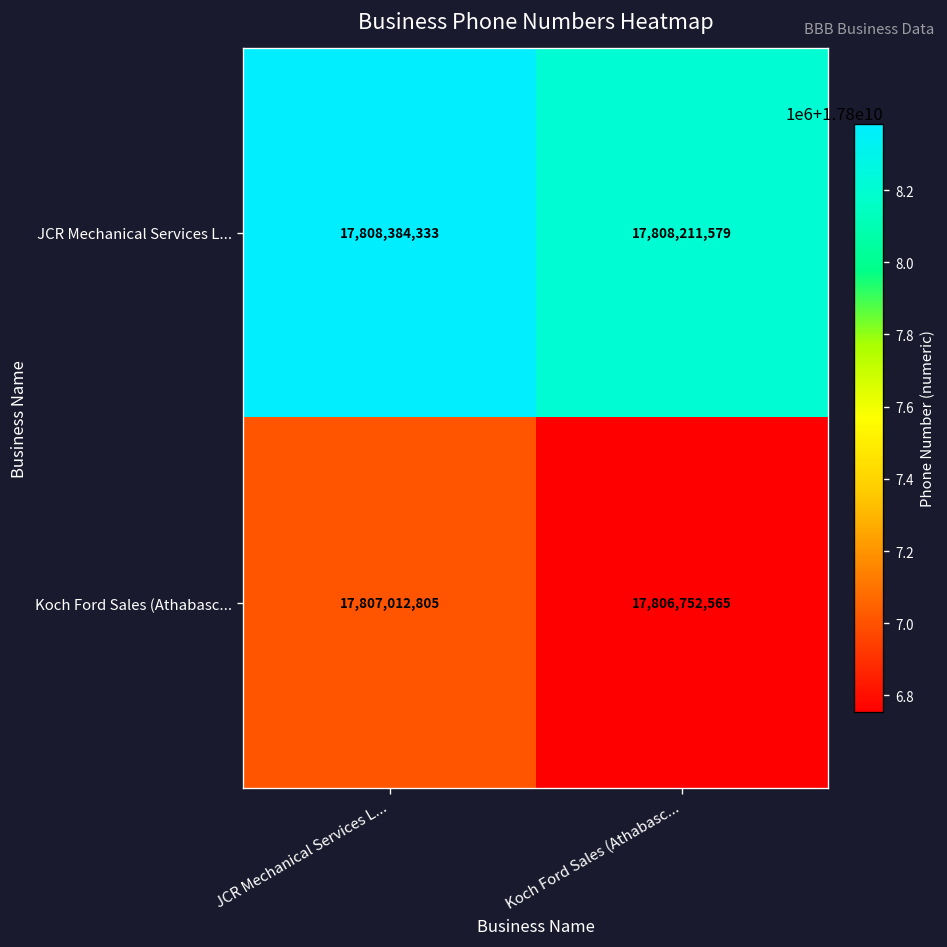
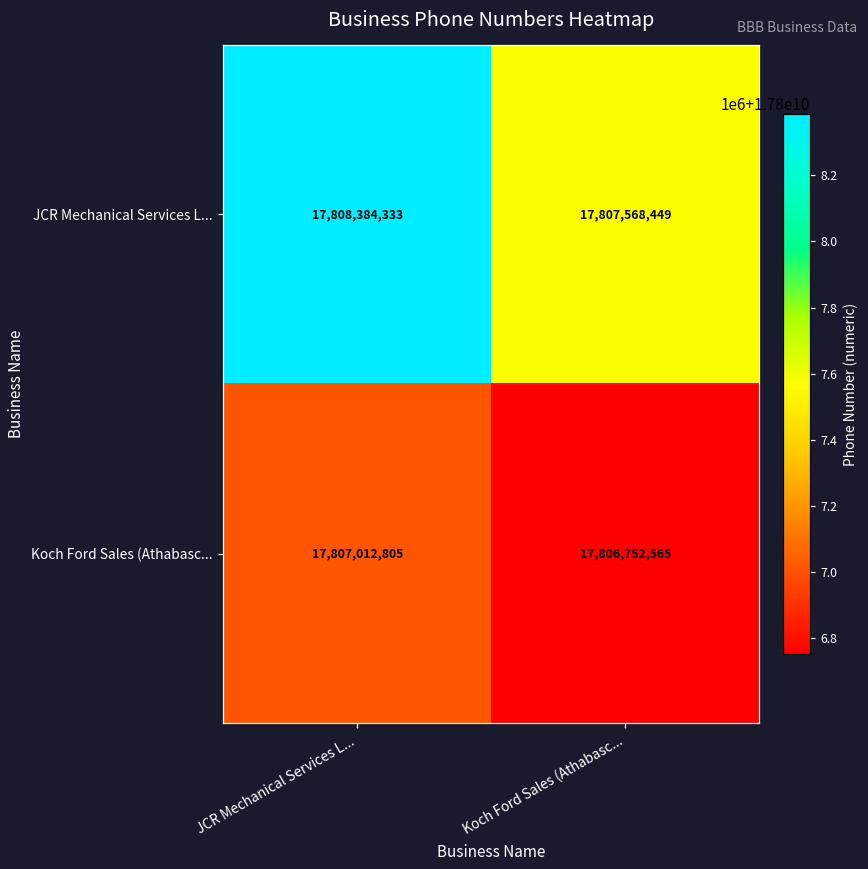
  {
    "JCR Mechanical Services L...": {
      "JCR Mechanical Services L...": "17,808,384,333",
-     "Koch Ford Sales (Athabasc...": "17,808,211,579"
+     "Koch Ford Sales (Athabasc...": "17,807,568,449"
    },
    "Koch Ford Sales (Athabasc...": {
      "JCR Mechanical Services L...": "17,807,012,805",
      "Koch Ford Sales (Athabasc...": "17,806,752,565"
    }
  }
